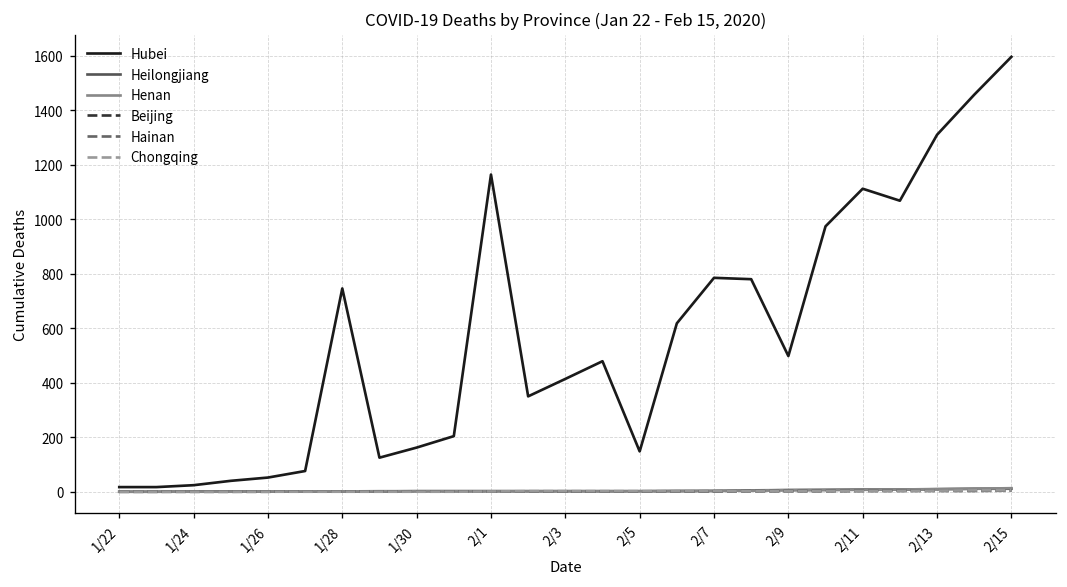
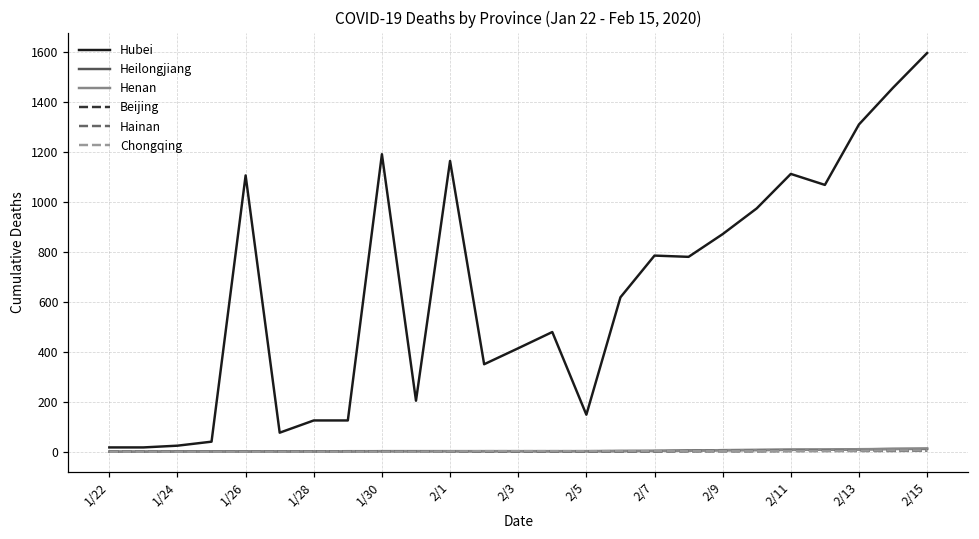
  {
    "Hubei": {
      "1/22": 20,
      "1/24": 20,
-     "1/26": 50,
-     "1/28": 750,
-     "1/30": 160,
+     "1/26": 1110,
+     "1/28": 130,
+     "1/30": 1190,
      "2/1": 1160,
      "2/3": 410,
      "2/5": 150,
      "2/7": 790,
-     "2/9": 500,
+     "2/9": 870,
      "2/11": 1110,
      "2/13": 1310,
      "2/15": 1600
    }
  }
